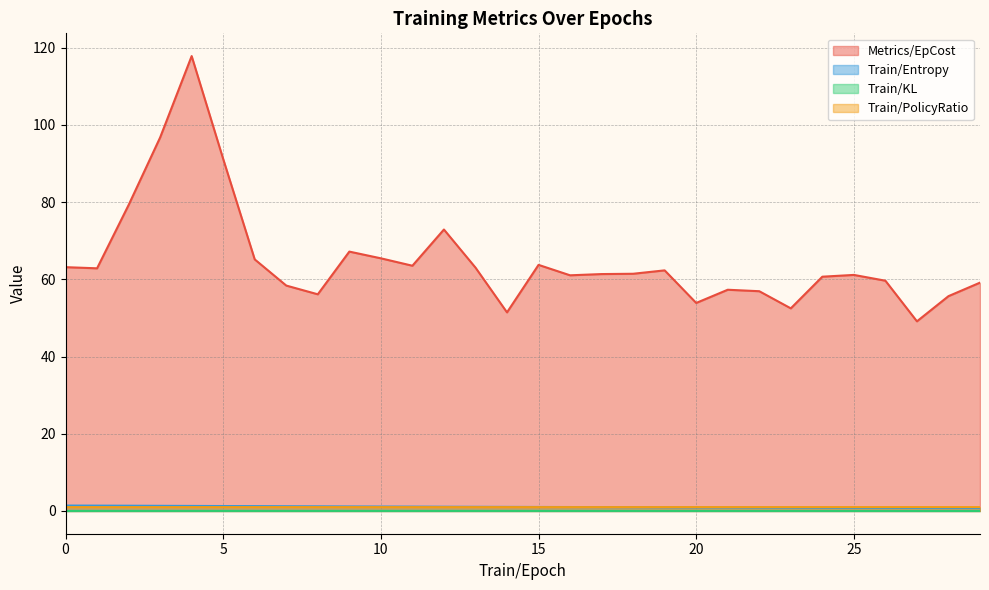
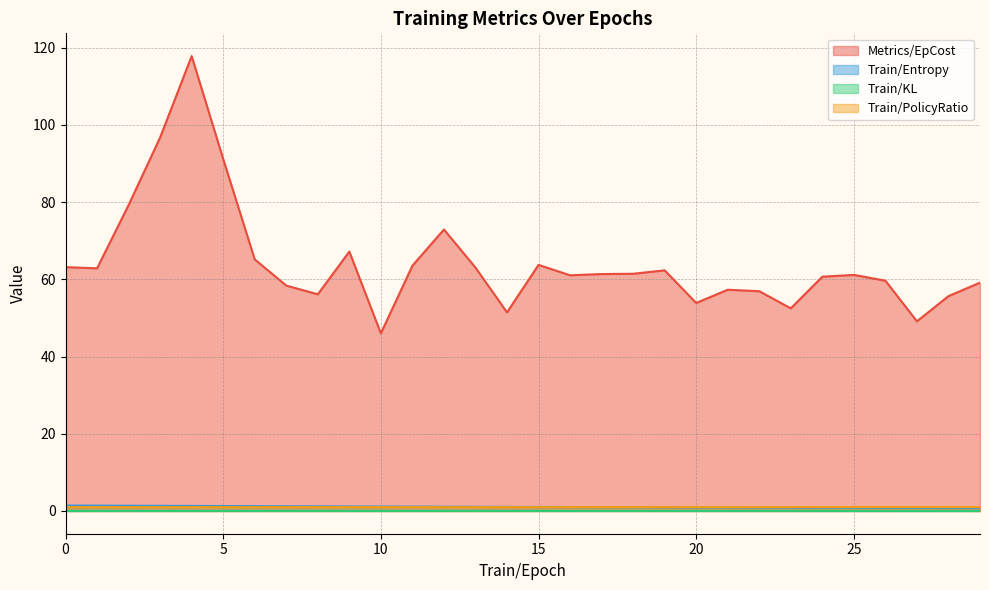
  {
    "Metrics/EpCost": {
      "0": 63,
      "5": 91,
-     "10": 65,
+     "10": 46,
      "15": 64,
      "20": 54,
      "25": 61
    },
    "Train/KL": {
      "0": 0,
      "5": 0,
      "10": 0,
      "15": 0,
      "20": 0,
      "25": 0
    }
  }
